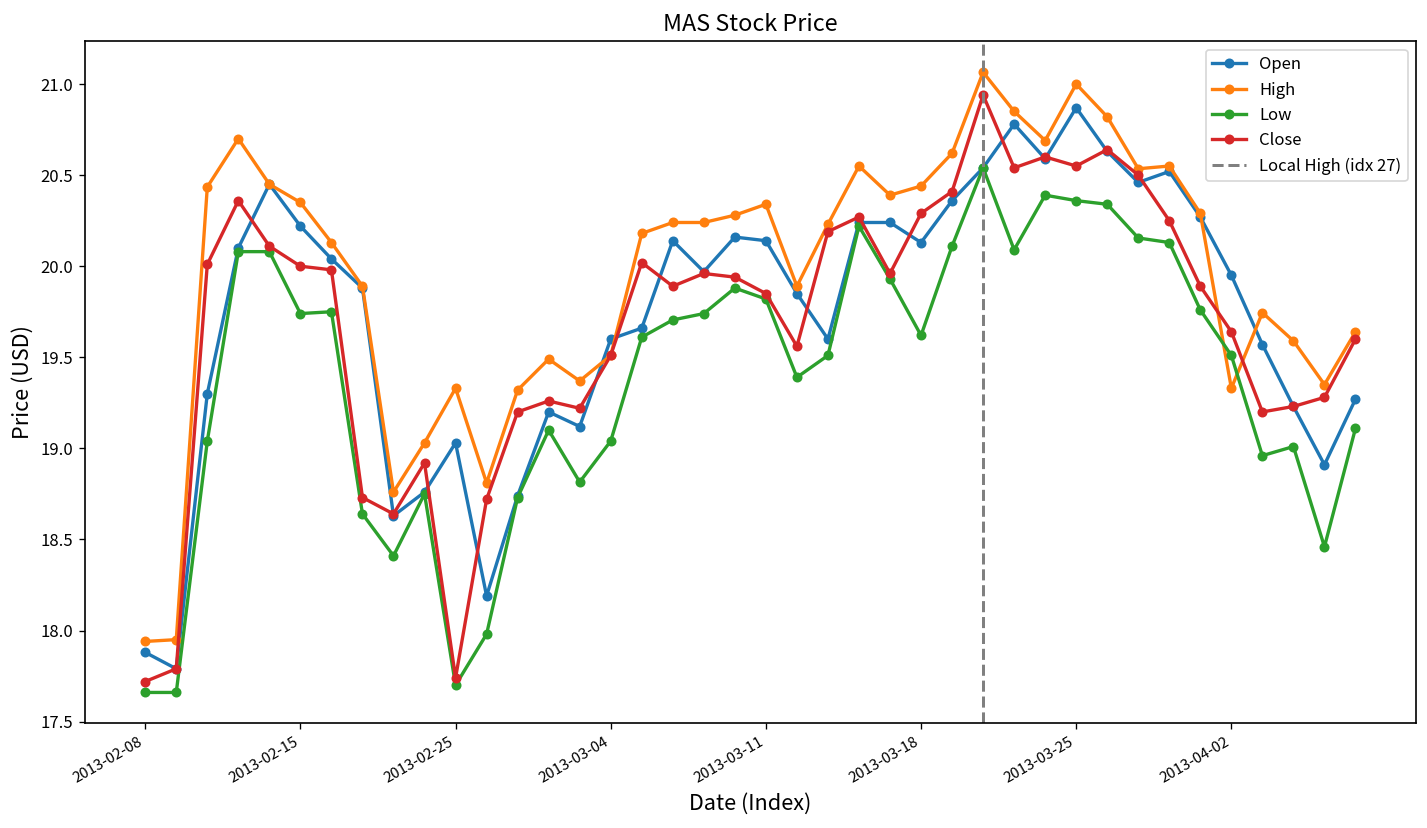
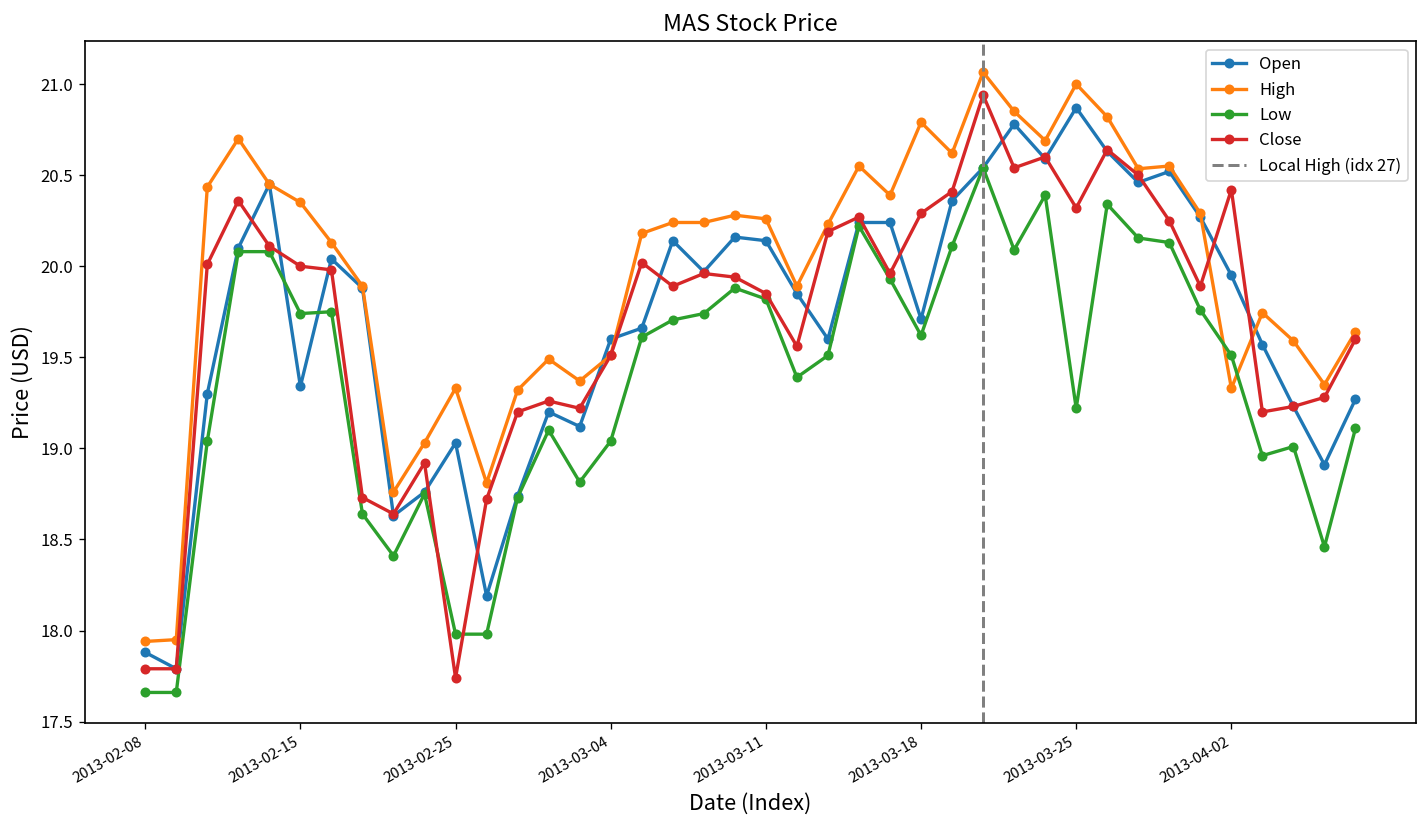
  {
    "Open": {
      "2013-02-08": 17.88,
-     "2013-02-15": 20.22,
+     "2013-02-15": 19.34,
      "2013-02-25": 19.03,
      "2013-03-04": 19.60,
      "2013-03-11": 20.14,
-     "2013-03-18": 20.13,
+     "2013-03-18": 19.71,
      "2013-03-25": 20.87,
      "2013-04-02": 19.95
    },
    "High": {
      "2013-02-08": 17.94,
      "2013-02-15": 20.35,
      "2013-02-25": 19.33,
-     "2013-03-11": 20.34,
-     "2013-03-18": 20.44,
+     "2013-03-11": 20.26,
+     "2013-03-18": 20.79,
      "2013-03-25": 21.00,
      "2013-04-02": 19.33
    },
    "Low": {
      "2013-02-08": 17.66,
      "2013-02-15": 19.74,
-     "2013-02-25": 17.70,
+     "2013-02-25": 17.98,
      "2013-03-04": 19.04,
      "2013-03-11": 19.82,
      "2013-03-18": 19.62,
-     "2013-03-25": 20.36,
+     "2013-03-25": 19.22,
      "2013-04-02": 19.51
    },
    "Close": {
-     "2013-02-08": 17.72,
+     "2013-02-08": 17.79,
      "2013-02-15": 20.00,
      "2013-02-25": 17.74,
      "2013-03-11": 19.85,
      "2013-03-18": 20.29,
-     "2013-03-25": 20.55,
-     "2013-04-02": 19.64
+     "2013-03-25": 20.32,
+     "2013-04-02": 20.42
    }
  }
